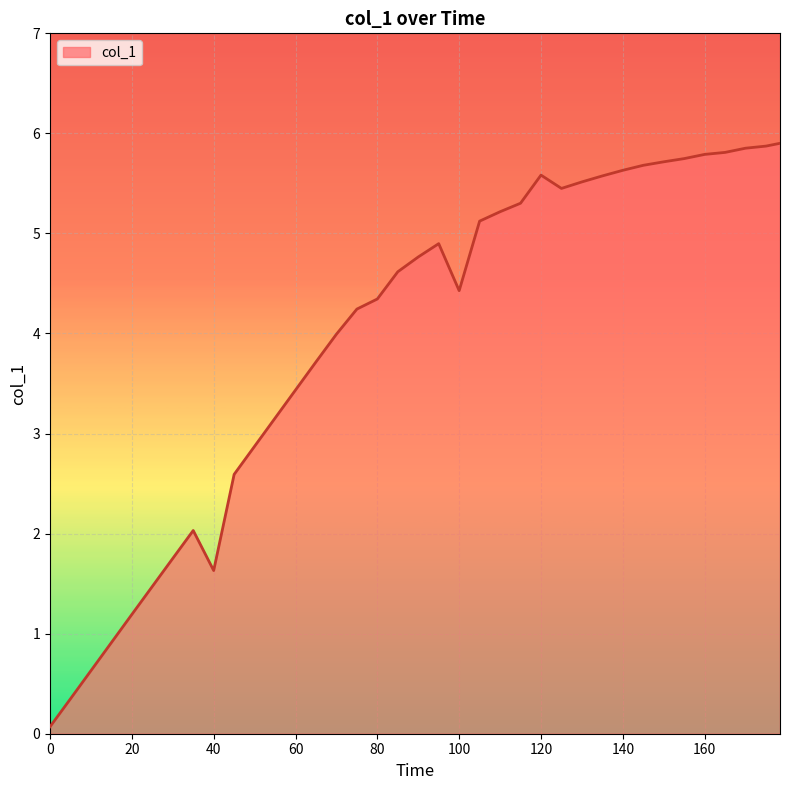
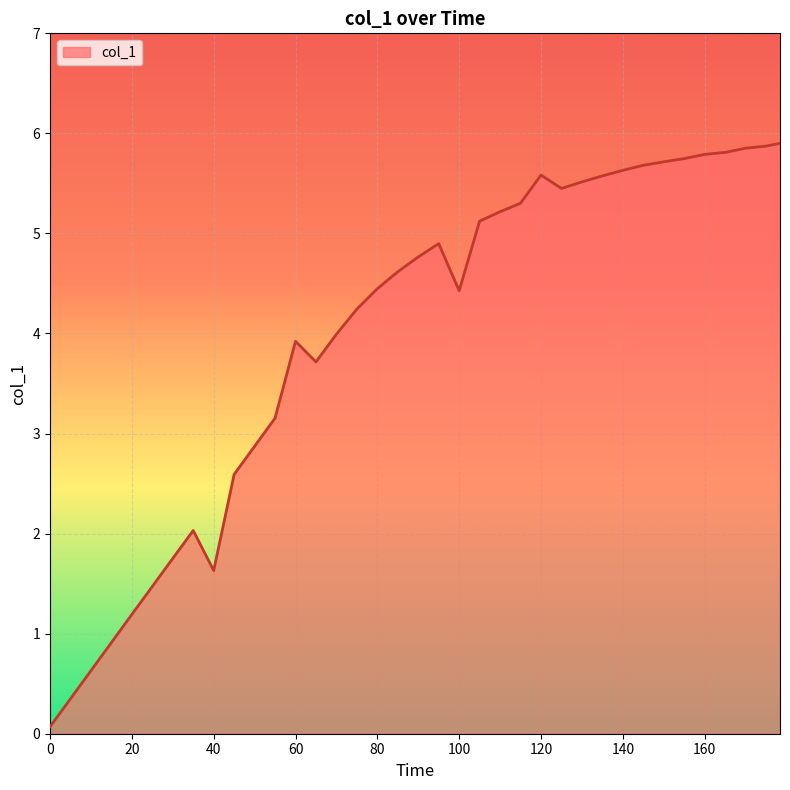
  {
    "0": 0.07,
    "20": 1.19,
    "40": 1.63,
-   "60": 3.44,
-   "80": 4.35,
+   "60": 3.92,
+   "80": 4.45,
    "100": 4.43,
    "120": 5.58,
    "140": 5.63,
    "160": 5.79
  }
